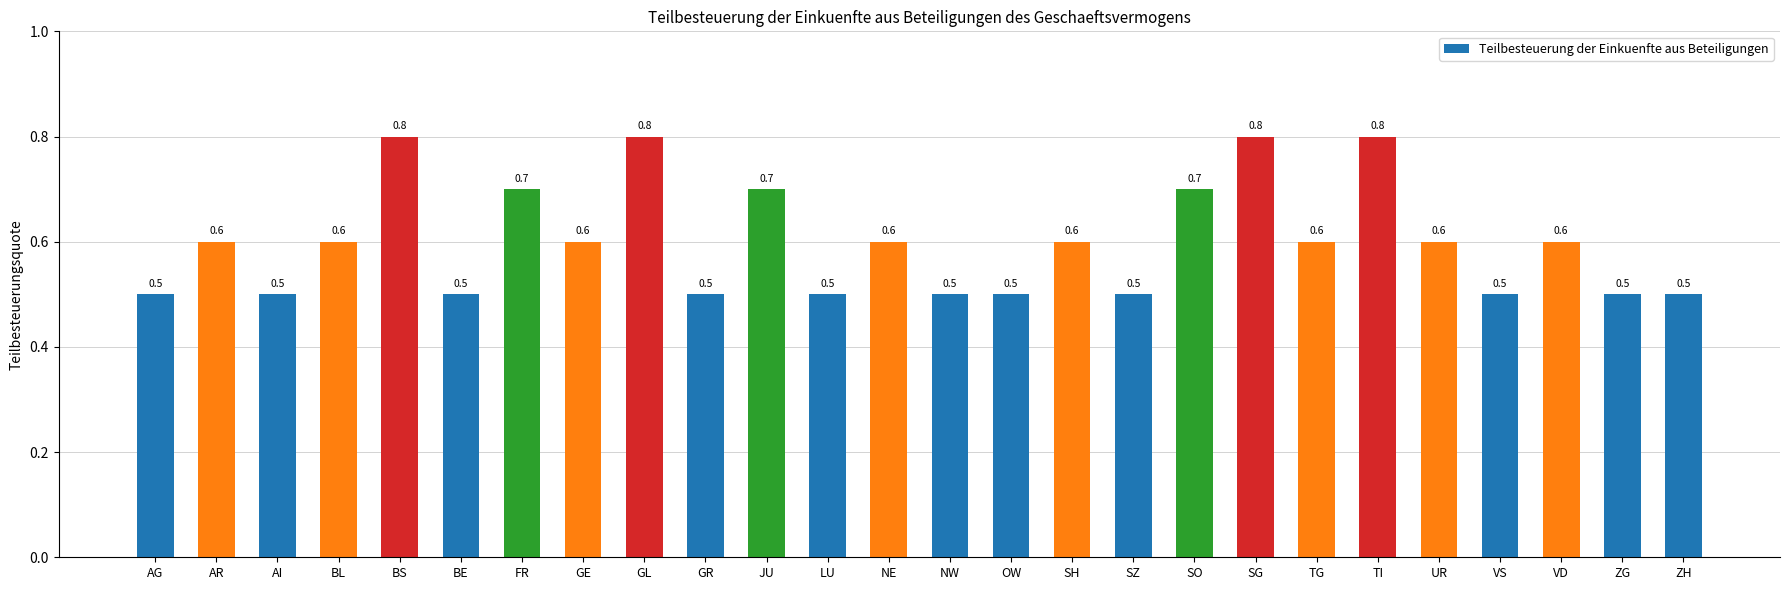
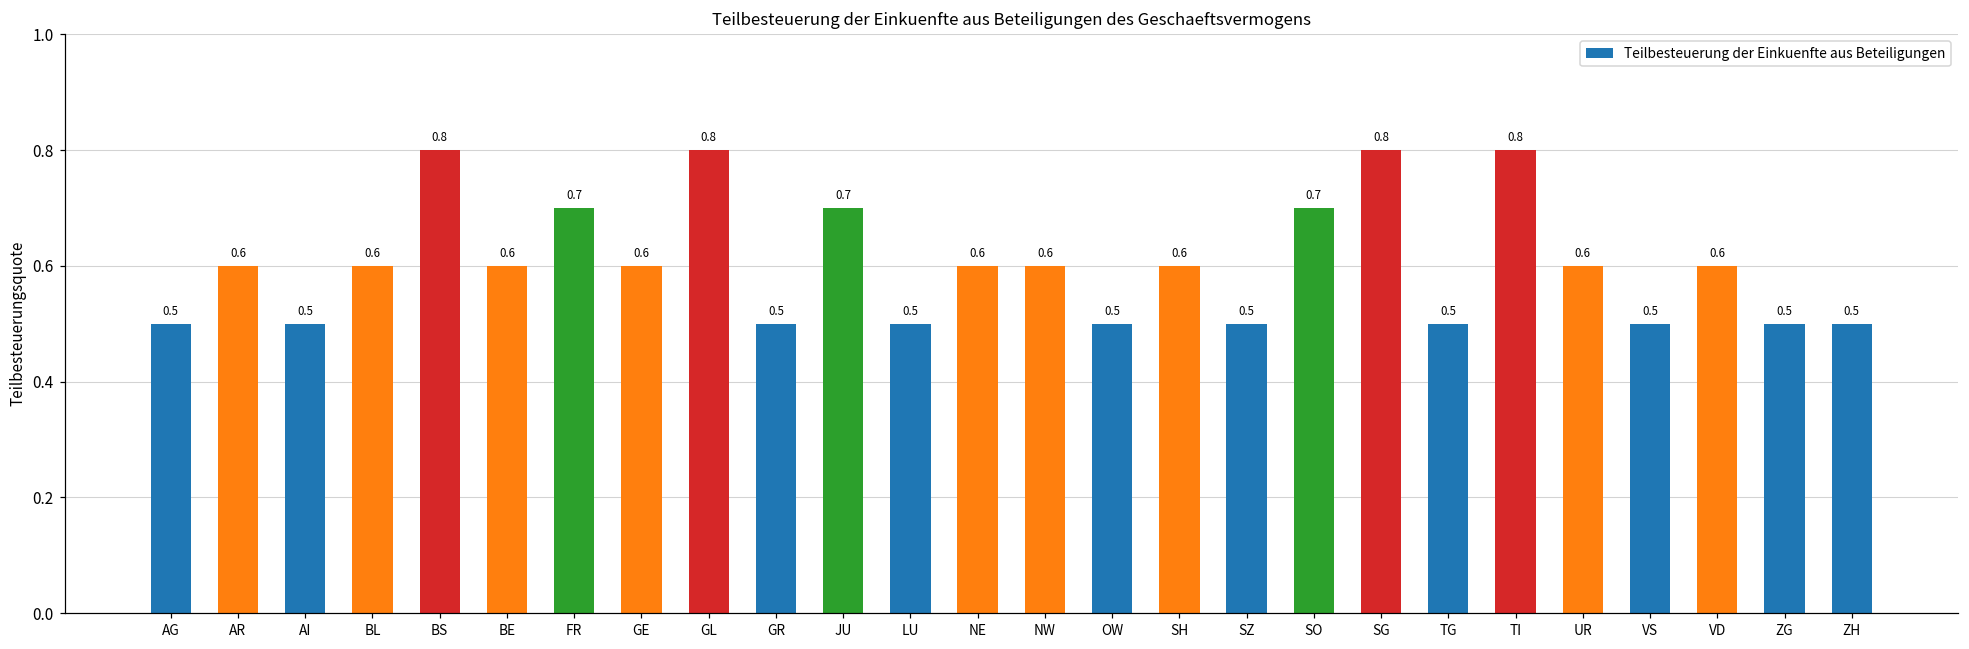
  {
    "AG": 0.5,
    "AR": 0.6,
    "AI": 0.5,
    "BL": 0.6,
    "BS": 0.8,
-   "BE": 0.5,
+   "BE": 0.6,
    "FR": 0.7,
    "GE": 0.6,
    "GL": 0.8,
    "GR": 0.5,
    "JU": 0.7,
    "LU": 0.5,
    "NE": 0.6,
-   "NW": 0.5,
+   "NW": 0.6,
    "OW": 0.5,
    "SH": 0.6,
    "SZ": 0.5,
    "SO": 0.7,
    "SG": 0.8,
-   "TG": 0.6,
+   "TG": 0.5,
    "TI": 0.8,
    "UR": 0.6,
    "VS": 0.5,
    "VD": 0.6,
    "ZG": 0.5,
    "ZH": 0.5
  }
